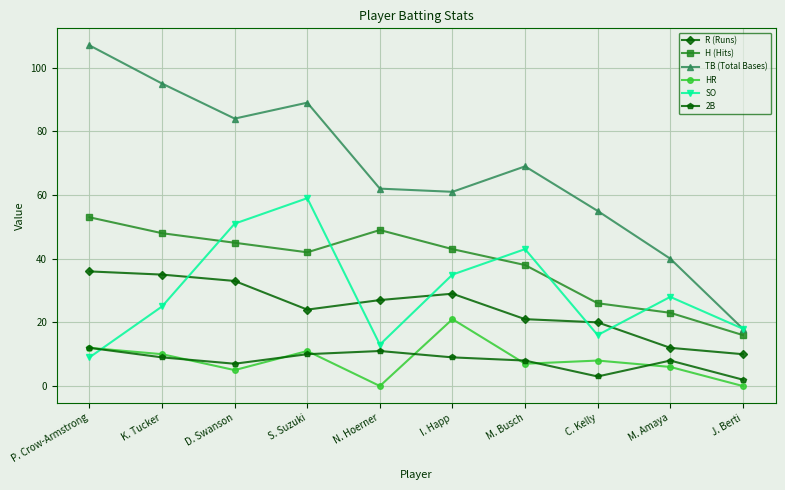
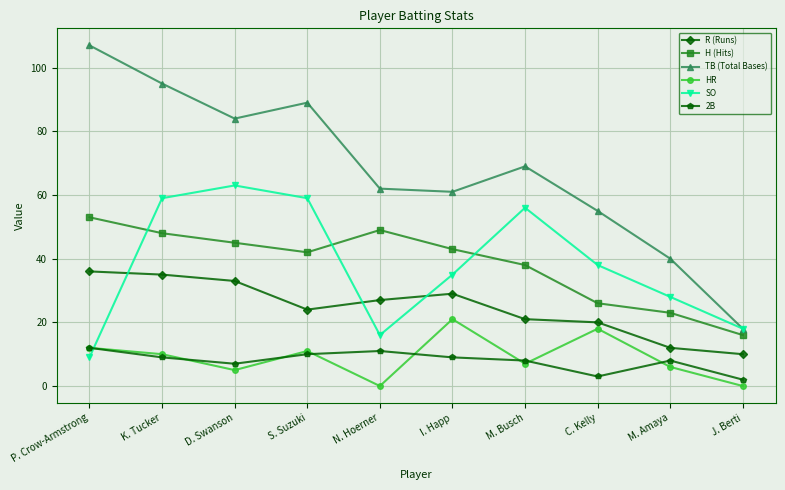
  {
    "HR": {
      "K. Tucker": 10,
      "D. Swanson": 5,
      "S. Suzuki": 11,
      "N. Hoerner": 0,
      "I. Happ": 21,
      "M. Busch": 7,
-     "C. Kelly": 8,
+     "C. Kelly": 18,
      "M. Amaya": 6,
      "J. Berti": 0
    },
    "SO": {
      "P. Crow-Armstrong": 9,
-     "K. Tucker": 25,
-     "D. Swanson": 51,
+     "K. Tucker": 59,
+     "D. Swanson": 63,
      "S. Suzuki": 59,
-     "N. Hoerner": 13,
+     "N. Hoerner": 16,
      "I. Happ": 35,
-     "M. Busch": 43,
-     "C. Kelly": 16,
+     "M. Busch": 56,
+     "C. Kelly": 38,
      "M. Amaya": 28
    }
  }
